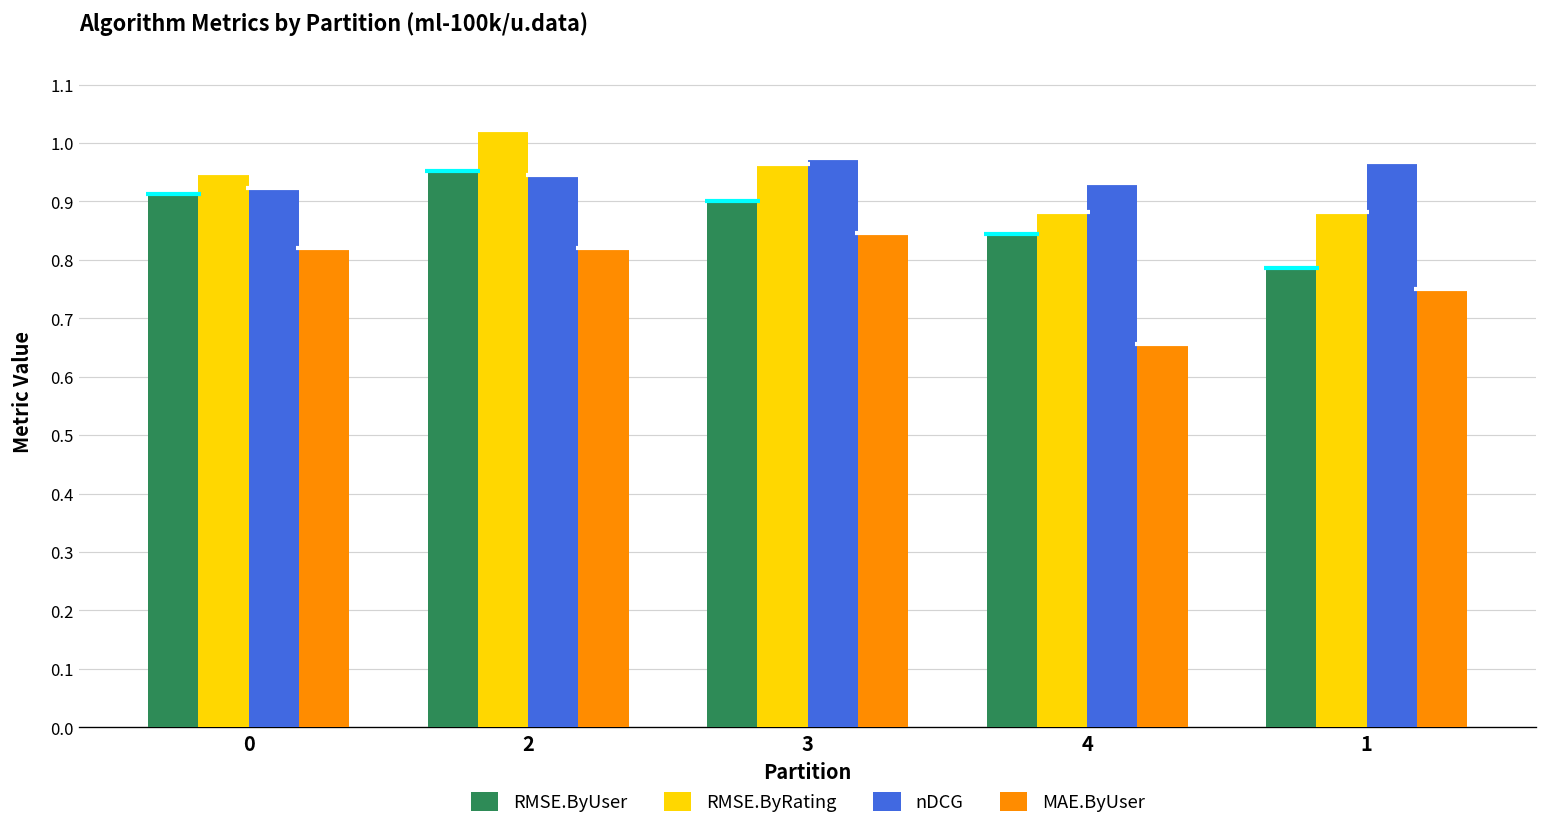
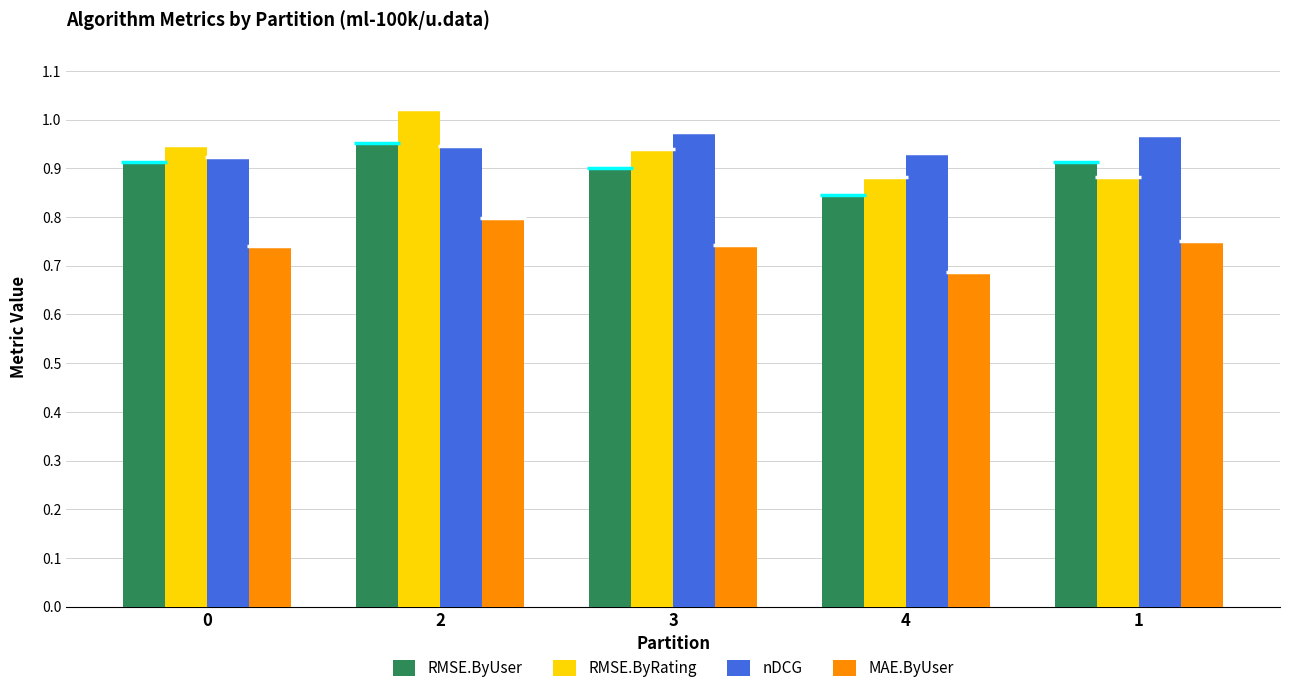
  {
    "RMSE.ByUser": {
      "0": 0.91,
      "2": 0.95,
      "3": 0.90,
      "4": 0.84,
-     "1": 0.79
+     "1": 0.91
    },
    "RMSE.ByRating": {
      "0": 0.95,
      "2": 1.02,
-     "3": 0.96,
+     "3": 0.94,
      "4": 0.88,
      "1": 0.88
    },
    "nDCG": {
      "0": 0.92,
      "2": 0.95,
      "3": 0.97,
      "4": 0.93,
      "1": 0.97
    },
    "MAE.ByUser": {
-     "0": 0.82,
-     "2": 0.82,
-     "3": 0.85,
-     "4": 0.66,
+     "0": 0.74,
+     "2": 0.80,
+     "3": 0.74,
+     "4": 0.69,
      "1": 0.75
    }
  }
